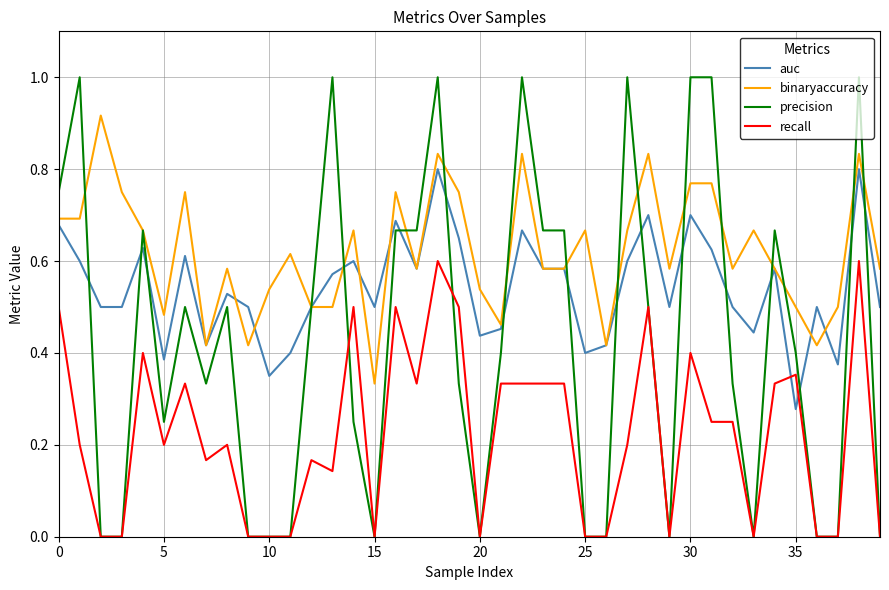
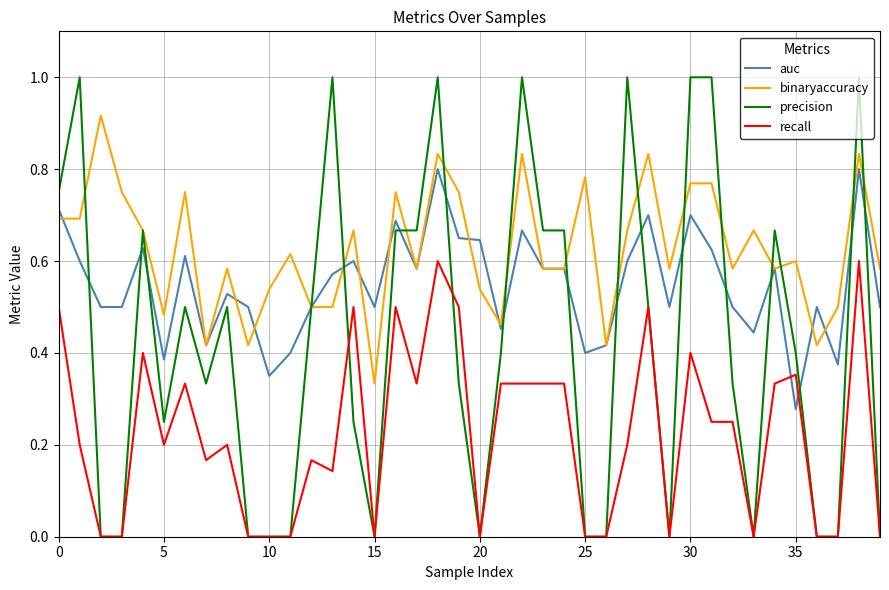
  {
    "auc": {
-     "0": 0.68,
+     "0": 0.71,
      "5": 0.39,
      "10": 0.35,
      "15": 0.50,
-     "20": 0.44,
+     "20": 0.65,
      "25": 0.40,
      "30": 0.70,
      "35": 0.28
    },
    "binaryaccuracy": {
      "0": 0.69,
      "5": 0.48,
      "10": 0.54,
      "15": 0.33,
      "20": 0.54,
-     "25": 0.67,
+     "25": 0.78,
      "30": 0.77,
-     "35": 0.5
+     "35": 0.6
    },
    "precision": {
      "0": 0.75,
      "5": 0.25,
      "30": 1.00,
      "35": 0.40
    },
    "recall": {
      "0": 0.50,
      "5": 0.20,
      "30": 0.40,
      "35": 0.35
    }
  }
